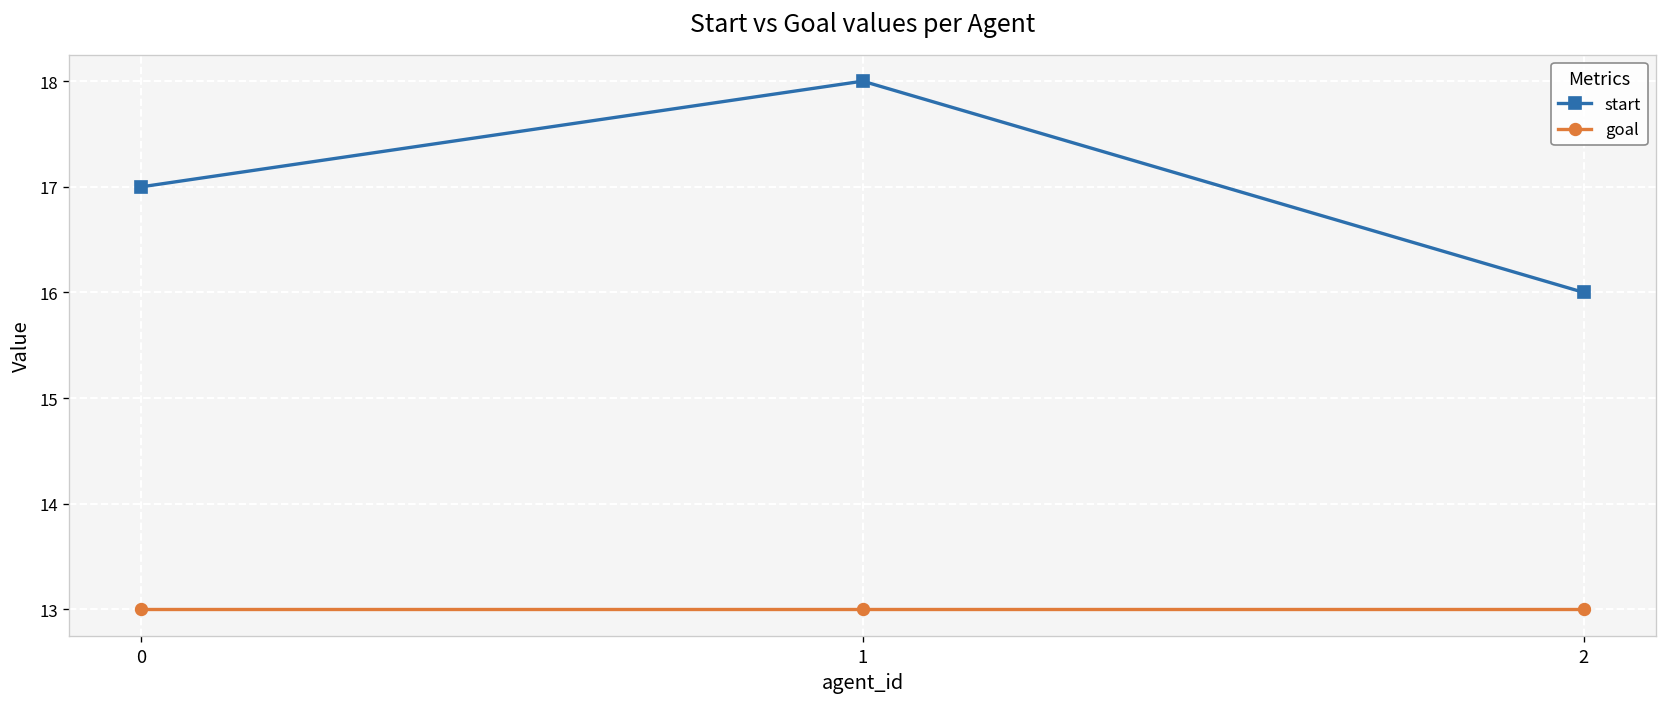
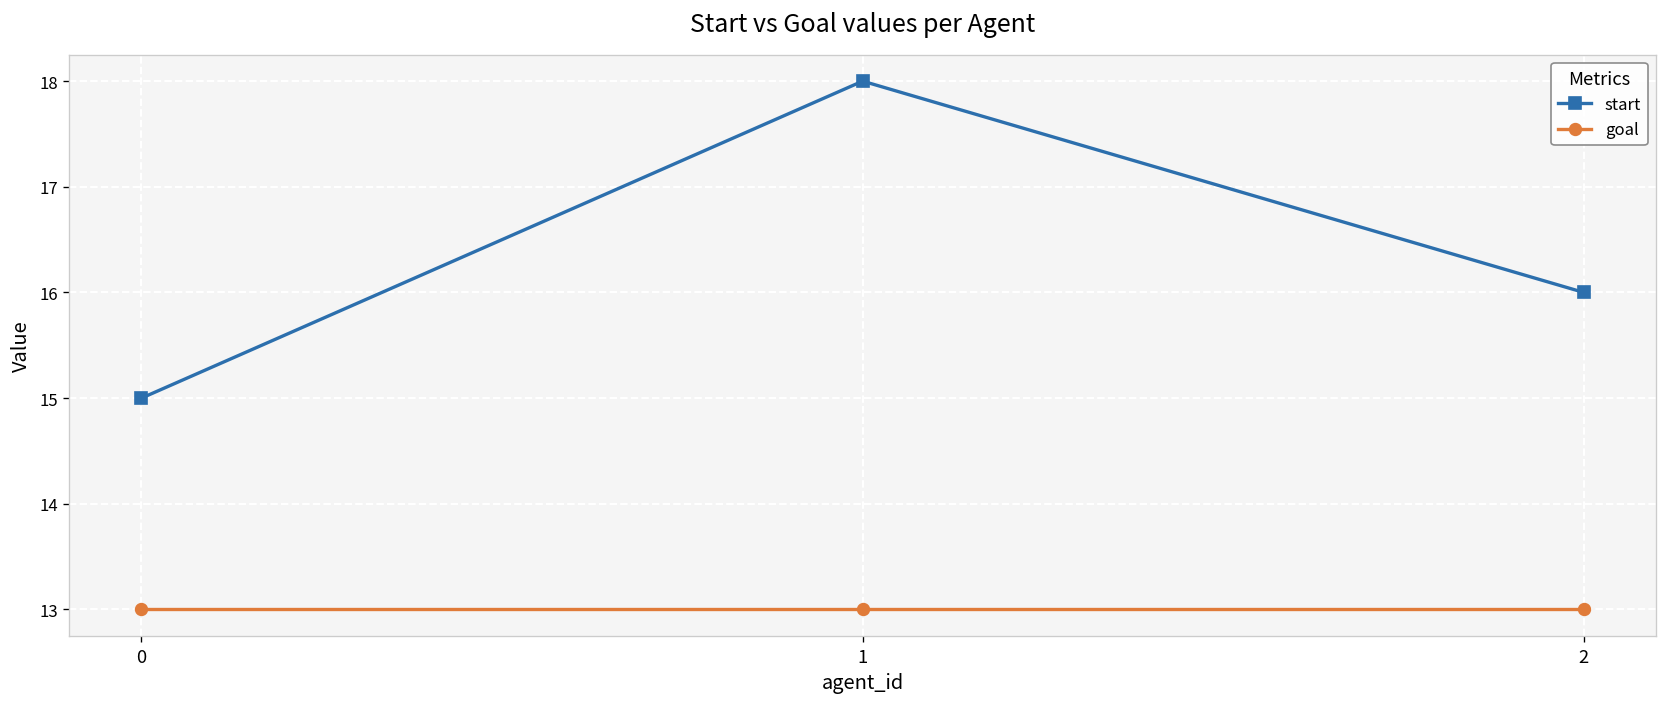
  {
    "start": {
-     "0": 17,
+     "0": 15,
      "1": 18,
      "2": 16
    },
    "goal": {
      "0": 13,
      "1": 13,
      "2": 13
    }
  }
